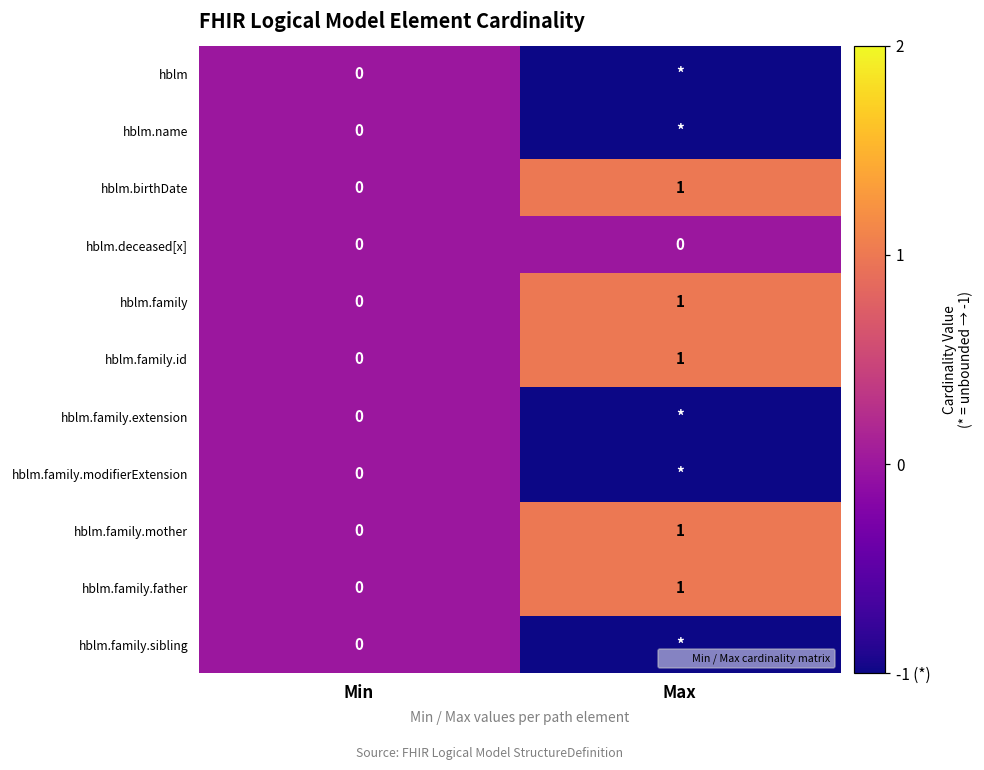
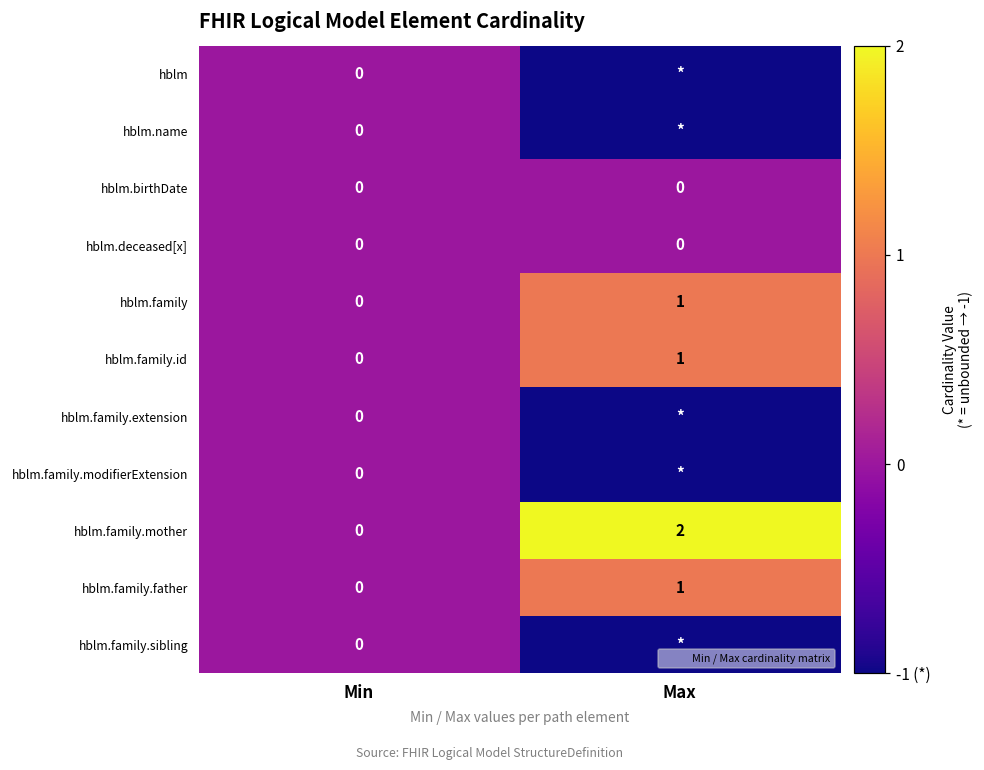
  {
    "hblm": {
      "Min": 0
    },
    "hblm.name": {
      "Min": 0
    },
    "hblm.birthDate": {
      "Min": 0,
-     "Max": 1
+     "Max": 0
    },
    "hblm.deceased[x]": {
      "Min": 0,
      "Max": 0
    },
    "hblm.family": {
      "Min": 0,
      "Max": 1
    },
    "hblm.family.id": {
      "Min": 0,
      "Max": 1
    },
    "hblm.family.extension": {
      "Min": 0
    },
    "hblm.family.modifierExtension": {
      "Min": 0
    },
    "hblm.family.mother": {
      "Min": 0,
-     "Max": 1
+     "Max": 2
    },
    "hblm.family.father": {
      "Min": 0,
      "Max": 1
    },
    "hblm.family.sibling": {
      "Min": 0
    }
  }
